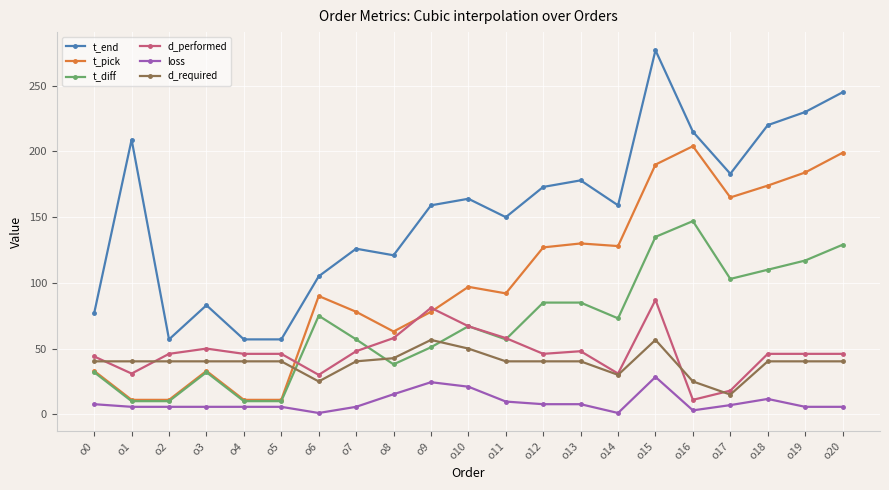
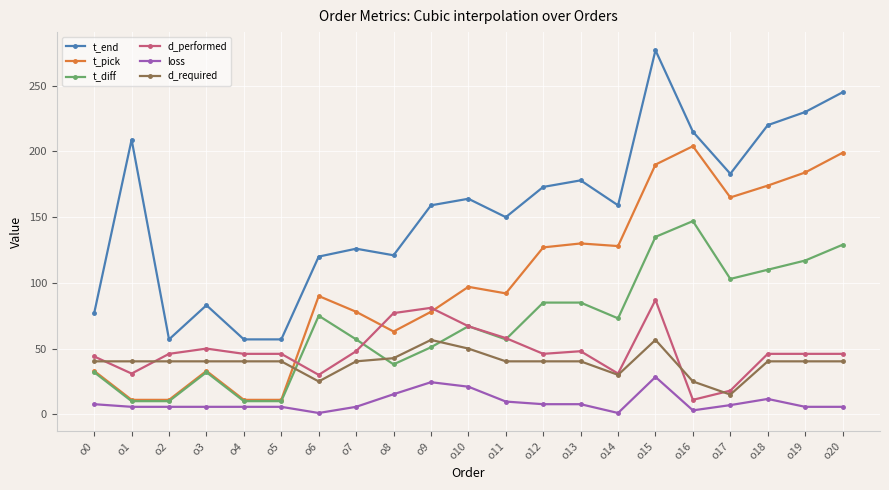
  {
    "t_end": {
      "o0": 77,
      "o1": 209,
      "o2": 57,
      "o3": 83,
      "o4": 57,
      "o5": 57,
-     "o6": 105,
+     "o6": 120,
      "o7": 126,
      "o8": 121,
      "o9": 159,
      "o10": 164,
      "o11": 150,
      "o12": 173,
      "o13": 178,
      "o14": 159,
      "o15": 277,
      "o16": 215,
      "o17": 183,
      "o18": 220,
      "o19": 230,
      "o20": 245
    },
    "t_pick": {
      "o6": 90,
      "o7": 78,
      "o8": 63,
      "o9": 78,
      "o10": 97,
      "o11": 92,
      "o12": 127,
      "o13": 130,
      "o14": 128,
      "o15": 190,
      "o16": 204,
      "o17": 165,
      "o18": 174,
      "o19": 184,
      "o20": 199
    },
    "t_diff": {
      "o6": 75,
      "o7": 57,
      "o8": 38,
      "o9": 51,
      "o12": 85,
      "o13": 85,
      "o14": 73,
      "o15": 135,
      "o16": 147,
      "o17": 103,
      "o18": 110,
      "o19": 117,
      "o20": 129
    },
    "d_performed": {
      "o0": 44,
      "o1": 31,
      "o2": 46,
      "o3": 50,
      "o4": 46,
      "o5": 46,
      "o6": 30,
      "o7": 48,
-     "o8": 58,
+     "o8": 77,
      "o9": 81,
      "o12": 46,
      "o13": 48,
      "o15": 87,
      "o16": 11,
      "o17": 18,
      "o18": 46,
      "o19": 46,
      "o20": 46
    },
    "loss": {
      "o0": 8,
      "o1": 6,
      "o2": 6,
      "o3": 6,
      "o4": 6,
      "o5": 6,
      "o6": 1,
      "o7": 6,
      "o8": 15,
      "o9": 24,
      "o10": 21,
      "o11": 10,
      "o12": 8,
      "o13": 8,
      "o14": 1,
      "o15": 28,
      "o16": 3,
      "o17": 7,
      "o18": 12,
      "o19": 6,
      "o20": 6
    },
    "d_required": {
      "o0": 40,
      "o1": 40,
      "o2": 40,
      "o3": 40,
      "o4": 40,
      "o5": 40,
      "o6": 25,
      "o7": 40,
      "o8": 43,
      "o9": 57,
      "o10": 50,
      "o11": 40,
      "o12": 40,
      "o13": 40,
      "o15": 57,
      "o16": 25,
      "o17": 15,
      "o18": 40,
      "o19": 40,
      "o20": 40
    }
  }
